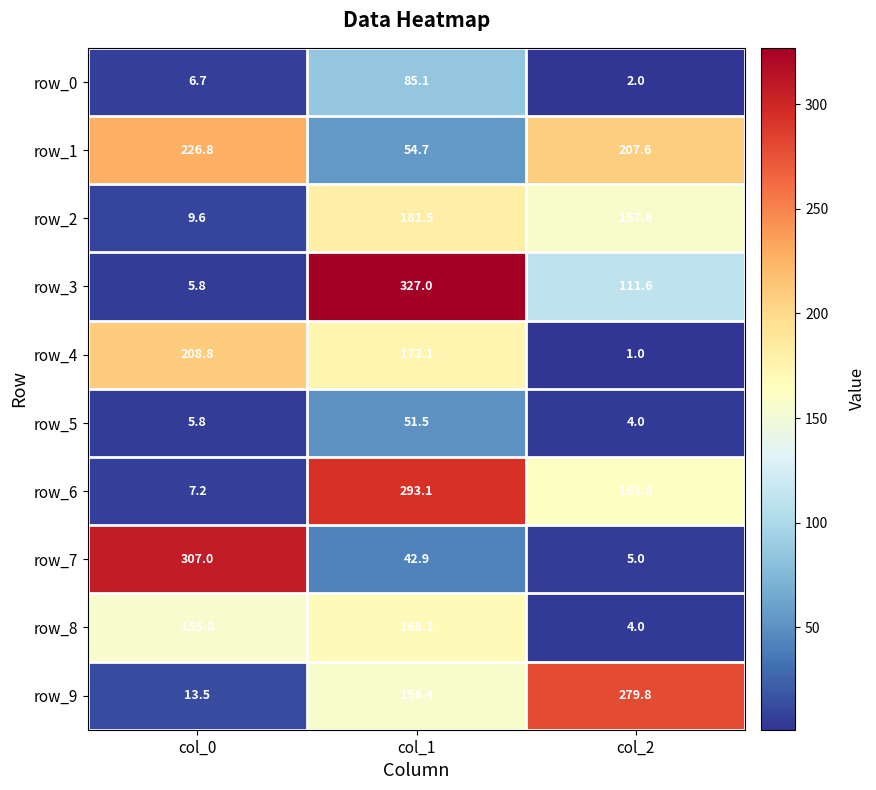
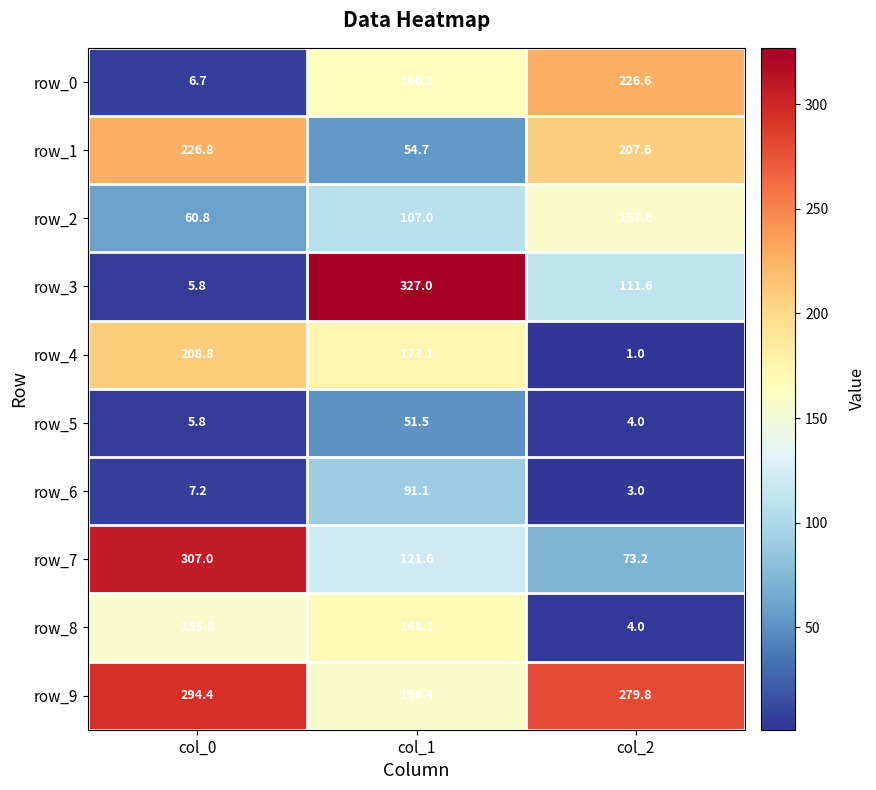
  {
    "row_0": {
      "col_0": 6.7,
-     "col_1": 85.1,
-     "col_2": 2.0
+     "col_1": 166.3,
+     "col_2": 226.6
    },
    "row_1": {
      "col_0": 226.8,
      "col_1": 54.7,
      "col_2": 207.6
    },
    "row_2": {
-     "col_0": 9.6,
-     "col_1": 181.5,
+     "col_0": 60.8,
+     "col_1": 107.0,
      "col_2": 157.6
    },
    "row_3": {
      "col_0": 5.8,
      "col_1": 327.0,
      "col_2": 111.6
    },
    "row_4": {
      "col_0": 208.8,
      "col_1": 173.1,
      "col_2": 1.0
    },
    "row_5": {
      "col_0": 5.8,
      "col_1": 51.5,
      "col_2": 4.0
    },
    "row_6": {
      "col_0": 7.2,
-     "col_1": 293.1,
-     "col_2": 161.8
+     "col_1": 91.1,
+     "col_2": 3.0
    },
    "row_7": {
      "col_0": 307.0,
-     "col_1": 42.9,
-     "col_2": 5.0
+     "col_1": 121.6,
+     "col_2": 73.2
    },
    "row_8": {
      "col_0": 155.8,
      "col_1": 168.1,
      "col_2": 4.0
    },
    "row_9": {
-     "col_0": 13.5,
+     "col_0": 294.4,
      "col_1": 156.4,
      "col_2": 279.8
    }
  }
